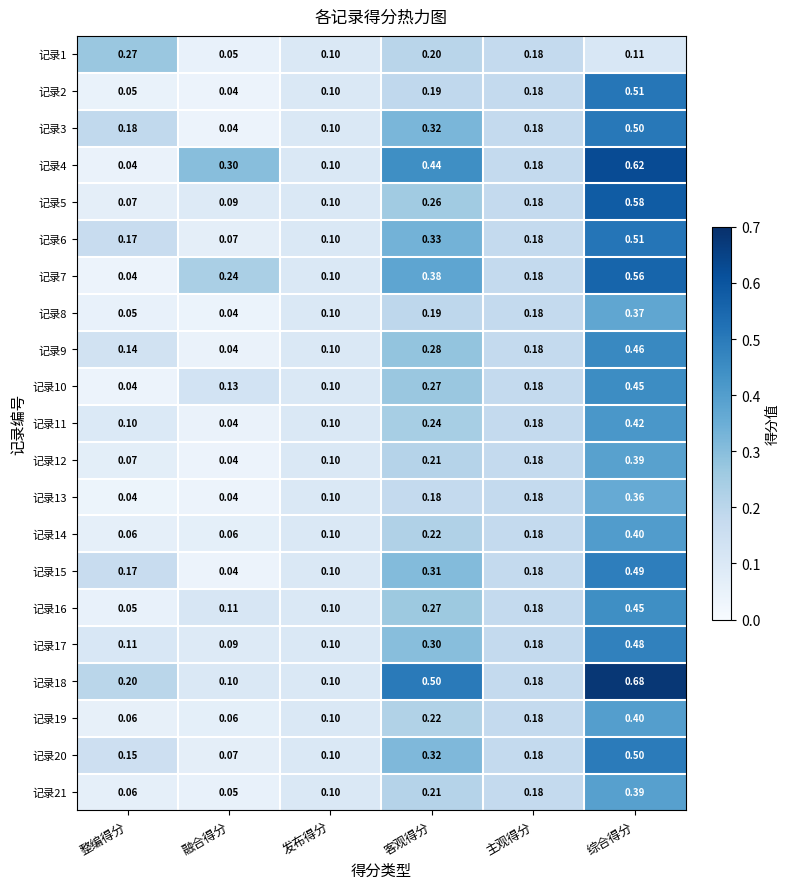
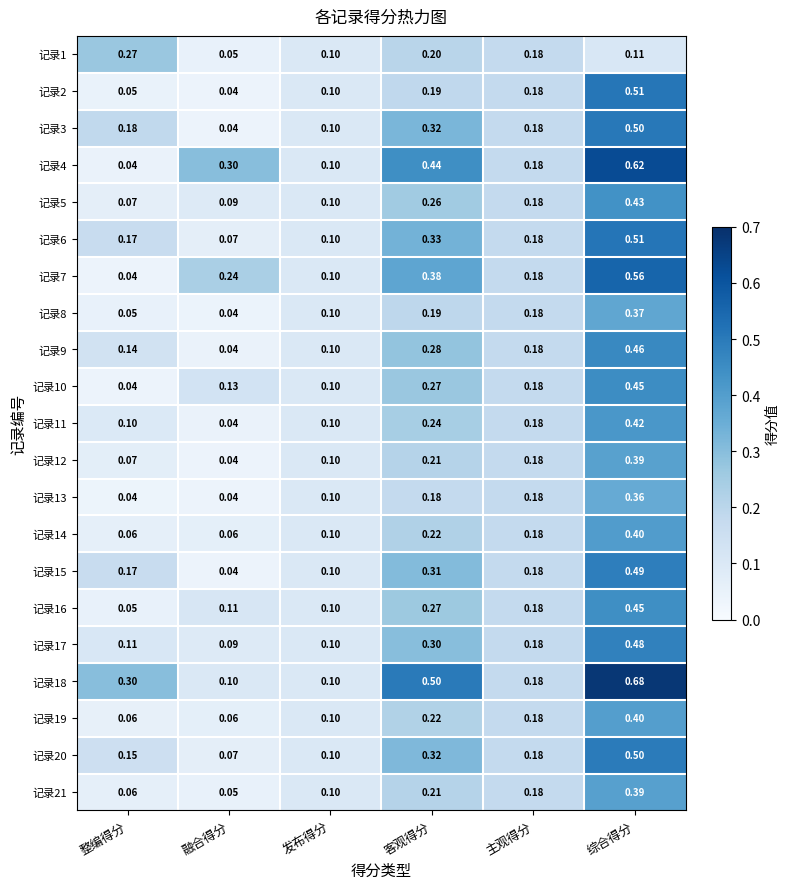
  {
    "记录1": {
      "整编得分": 0.27,
      "融合得分": 0.05,
      "发布得分": 0.10,
      "客观得分": 0.20,
      "主观得分": 0.18,
      "综合得分": 0.11
    },
    "记录2": {
      "整编得分": 0.05,
      "融合得分": 0.04,
      "发布得分": 0.10,
      "客观得分": 0.19,
      "主观得分": 0.18,
      "综合得分": 0.51
    },
    "记录3": {
      "整编得分": 0.18,
      "融合得分": 0.04,
      "发布得分": 0.10,
      "客观得分": 0.32,
      "主观得分": 0.18,
      "综合得分": 0.50
    },
    "记录4": {
      "整编得分": 0.04,
      "融合得分": 0.30,
      "发布得分": 0.10,
      "客观得分": 0.44,
      "主观得分": 0.18,
      "综合得分": 0.62
    },
    "记录5": {
      "整编得分": 0.07,
      "融合得分": 0.09,
      "发布得分": 0.10,
      "客观得分": 0.26,
      "主观得分": 0.18,
-     "综合得分": 0.58
+     "综合得分": 0.43
    },
    "记录6": {
      "整编得分": 0.17,
      "融合得分": 0.07,
      "发布得分": 0.10,
      "客观得分": 0.33,
      "主观得分": 0.18,
      "综合得分": 0.51
    },
    "记录7": {
      "整编得分": 0.04,
      "融合得分": 0.24,
      "发布得分": 0.10,
      "客观得分": 0.38,
      "主观得分": 0.18,
      "综合得分": 0.56
    },
    "记录8": {
      "整编得分": 0.05,
      "融合得分": 0.04,
      "发布得分": 0.10,
      "客观得分": 0.19,
      "主观得分": 0.18,
      "综合得分": 0.37
    },
    "记录9": {
      "整编得分": 0.14,
      "融合得分": 0.04,
      "发布得分": 0.10,
      "客观得分": 0.28,
      "主观得分": 0.18,
      "综合得分": 0.46
    },
    "记录10": {
      "整编得分": 0.04,
      "融合得分": 0.13,
      "发布得分": 0.10,
      "客观得分": 0.27,
      "主观得分": 0.18,
      "综合得分": 0.45
    },
    "记录11": {
      "整编得分": 0.10,
      "融合得分": 0.04,
      "发布得分": 0.10,
      "客观得分": 0.24,
      "主观得分": 0.18,
      "综合得分": 0.42
    },
    "记录12": {
      "整编得分": 0.07,
      "融合得分": 0.04,
      "发布得分": 0.10,
      "客观得分": 0.21,
      "主观得分": 0.18,
      "综合得分": 0.39
    },
    "记录13": {
      "整编得分": 0.04,
      "融合得分": 0.04,
      "发布得分": 0.10,
      "客观得分": 0.18,
      "主观得分": 0.18,
      "综合得分": 0.36
    },
    "记录14": {
      "整编得分": 0.06,
      "融合得分": 0.06,
      "发布得分": 0.10,
      "客观得分": 0.22,
      "主观得分": 0.18,
      "综合得分": 0.40
    },
    "记录15": {
      "整编得分": 0.17,
      "融合得分": 0.04,
      "发布得分": 0.10,
      "客观得分": 0.31,
      "主观得分": 0.18,
      "综合得分": 0.49
    },
    "记录16": {
      "整编得分": 0.05,
      "融合得分": 0.11,
      "发布得分": 0.10,
      "客观得分": 0.27,
      "主观得分": 0.18,
      "综合得分": 0.45
    },
    "记录17": {
      "整编得分": 0.11,
      "融合得分": 0.09,
      "发布得分": 0.10,
      "客观得分": 0.30,
      "主观得分": 0.18,
      "综合得分": 0.48
    },
    "记录18": {
-     "整编得分": 0.20,
+     "整编得分": 0.30,
      "融合得分": 0.10,
      "发布得分": 0.10,
      "客观得分": 0.50,
      "主观得分": 0.18,
      "综合得分": 0.68
    },
    "记录19": {
      "整编得分": 0.06,
      "融合得分": 0.06,
      "发布得分": 0.10,
      "客观得分": 0.22,
      "主观得分": 0.18,
      "综合得分": 0.40
    },
    "记录20": {
      "整编得分": 0.15,
      "融合得分": 0.07,
      "发布得分": 0.10,
      "客观得分": 0.32,
      "主观得分": 0.18,
      "综合得分": 0.50
    },
    "记录21": {
      "整编得分": 0.06,
      "融合得分": 0.05,
      "发布得分": 0.10,
      "客观得分": 0.21,
      "主观得分": 0.18,
      "综合得分": 0.39
    }
  }
